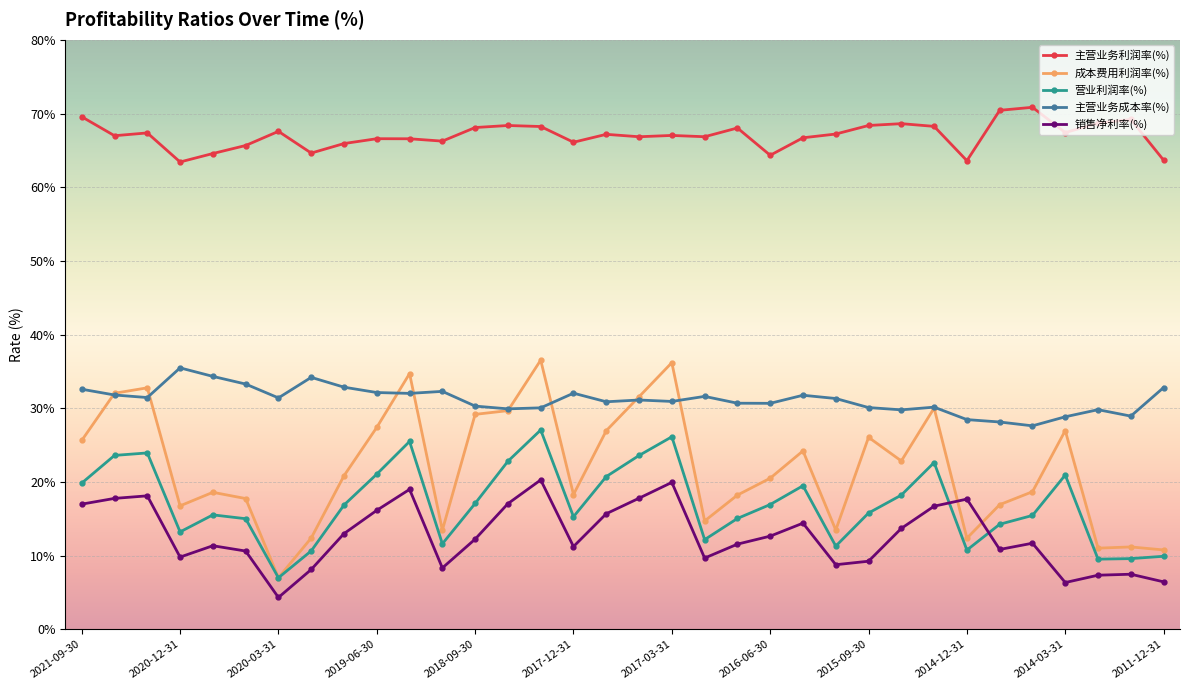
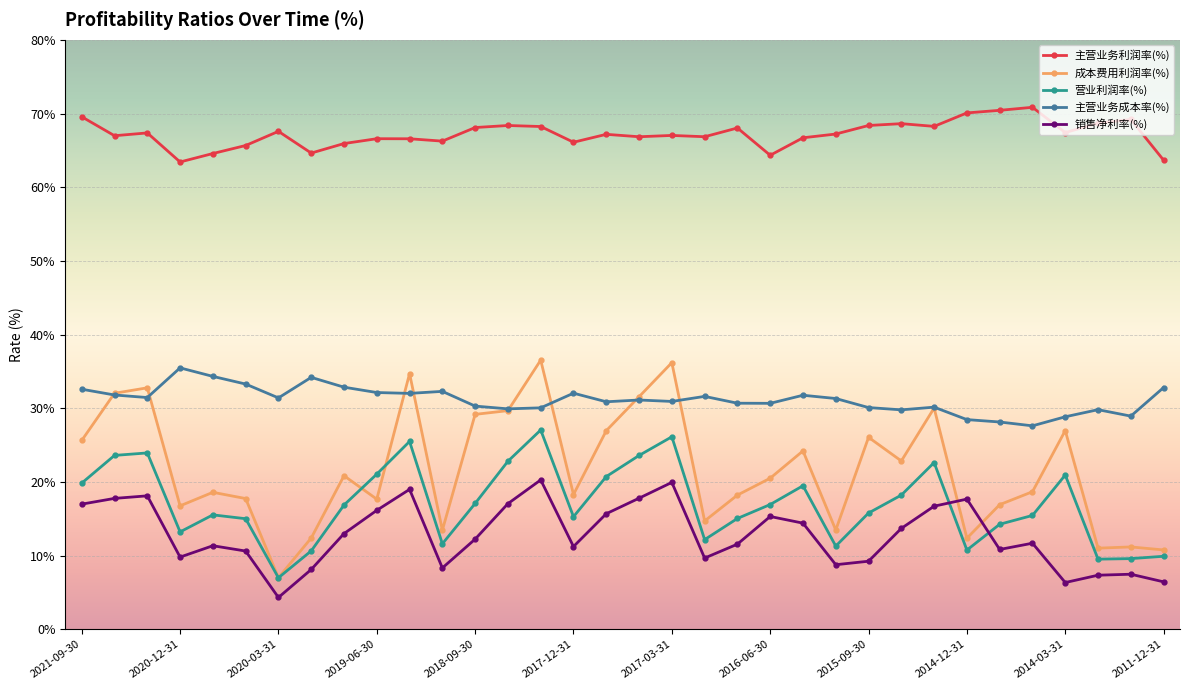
  {
    "主营业务利润率(%)": {
      "2021-09-30": "70%",
      "2020-12-31": "63%",
      "2020-03-31": "68%",
      "2019-06-30": "67%",
      "2018-09-30": "68%",
      "2017-12-31": "66%",
      "2017-03-31": "67%",
      "2016-06-30": "64%",
      "2015-09-30": "68%",
-     "2014-12-31": "64%",
+     "2014-12-31": "70%",
      "2011-12-31": "64%"
    },
    "成本费用利润率(%)": {
      "2021-09-30": "26%",
      "2020-12-31": "17%",
-     "2019-06-30": "27%",
+     "2019-06-30": "18%",
      "2018-09-30": "29%",
      "2017-12-31": "18%",
      "2017-03-31": "36%",
      "2016-06-30": "21%",
      "2015-09-30": "26%",
      "2014-12-31": "12%",
      "2014-03-31": "27%",
      "2011-12-31": "11%"
    },
    "销售净利率(%)": {
      "2021-09-30": "17%",
      "2020-12-31": "10%",
      "2020-03-31": "4%",
      "2019-06-30": "16%",
      "2018-09-30": "12%",
      "2017-12-31": "11%",
      "2017-03-31": "20%",
-     "2016-06-30": "13%",
+     "2016-06-30": "15%",
      "2015-09-30": "9%",
      "2014-12-31": "18%",
      "2014-03-31": "6%",
      "2011-12-31": "6%"
    }
  }
